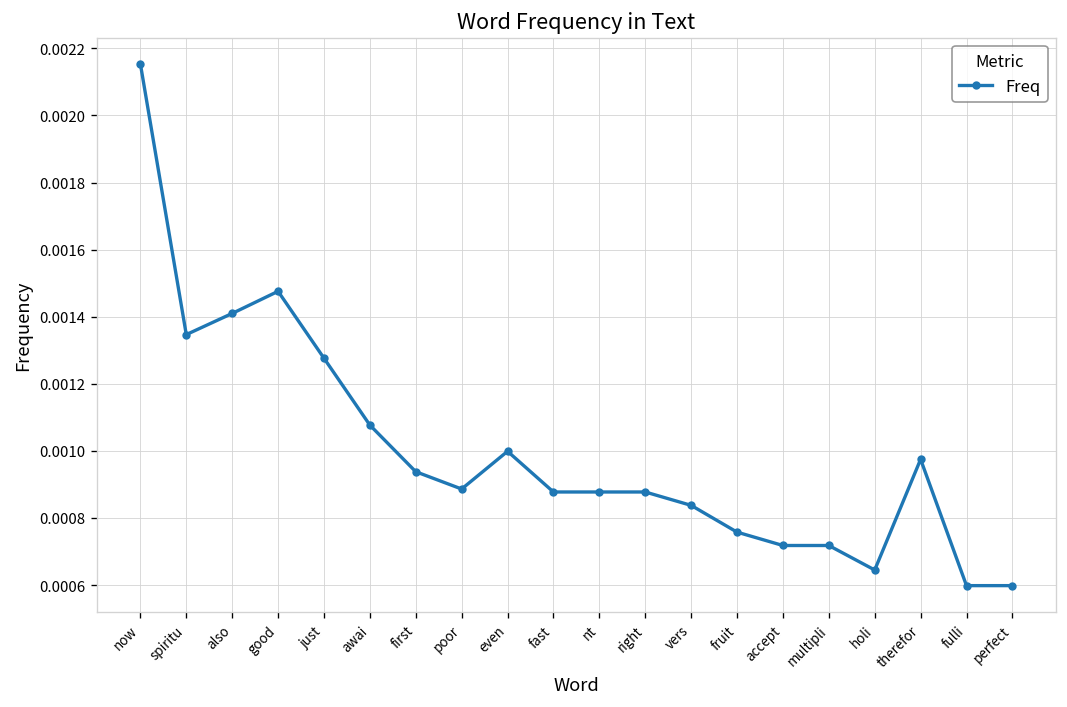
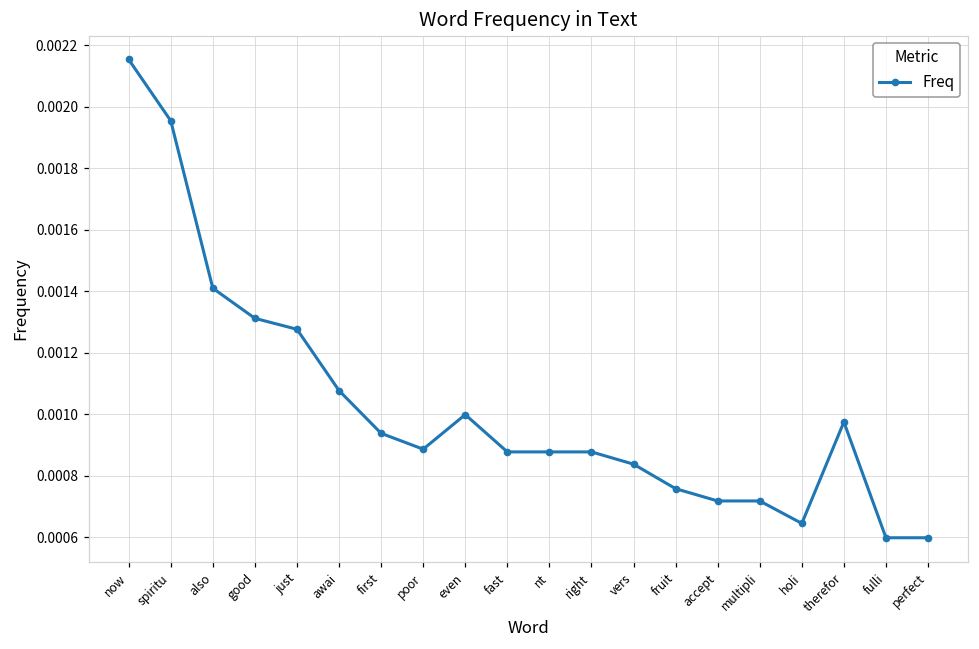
  {
    "now": 0.00215,
-   "spiritu": 0.00135,
+   "spiritu": 0.00195,
    "also": 0.00141,
-   "good": 0.00148,
+   "good": 0.00131,
    "just": 0.00128,
    "awai": 0.00108,
    "first": 0.00094,
    "poor": 0.00089,
    "even": 0.00100,
    "fast": 0.00088,
    "nt": 0.00088,
    "right": 0.00088,
    "vers": 0.00084,
    "fruit": 0.00076,
    "accept": 0.00072,
    "multipli": 0.00072,
    "holi": 0.00064,
    "therefor": 0.00097,
    "fulli": 0.00060,
    "perfect": 0.00060
  }
